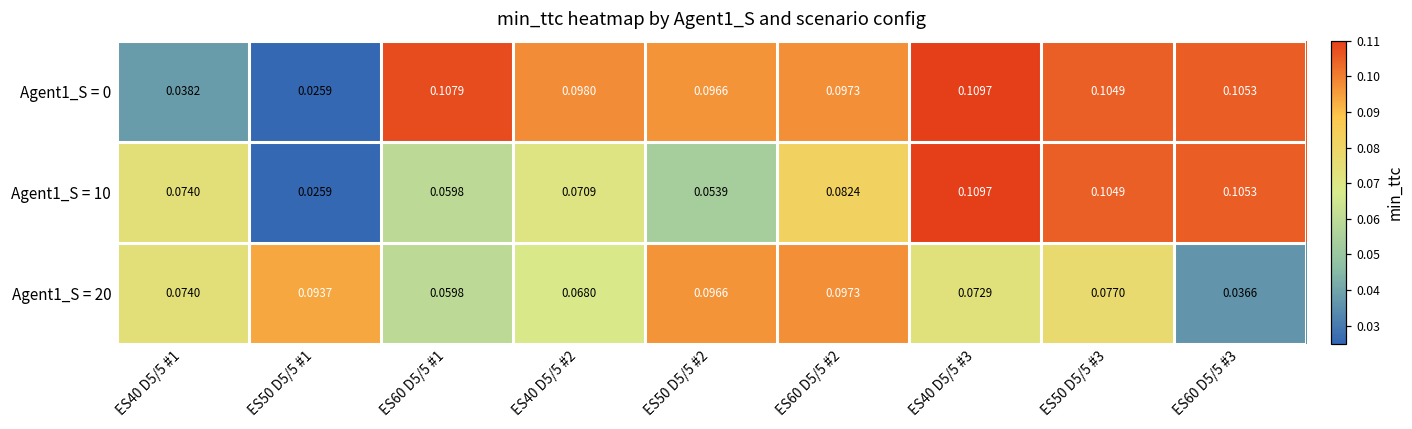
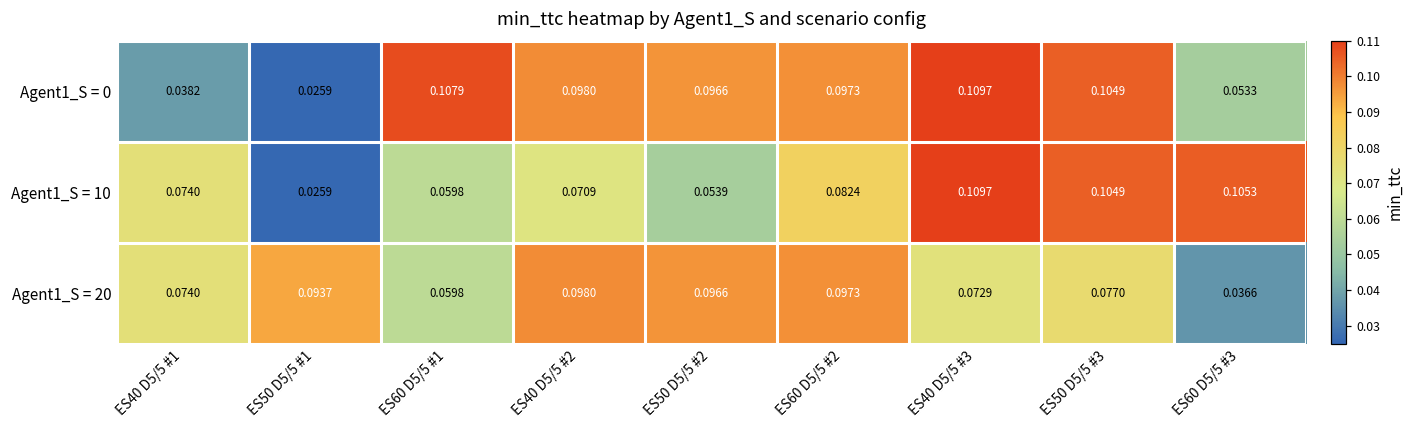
  {
    "Agent1_S = 0": {
      "ES40 D5/5 #1": 0.0382,
      "ES50 D5/5 #1": 0.0259,
      "ES60 D5/5 #1": 0.1079,
      "ES40 D5/5 #2": 0.0980,
      "ES50 D5/5 #2": 0.0966,
      "ES60 D5/5 #2": 0.0973,
      "ES40 D5/5 #3": 0.1097,
      "ES50 D5/5 #3": 0.1049,
-     "ES60 D5/5 #3": 0.1053
+     "ES60 D5/5 #3": 0.0533
    },
    "Agent1_S = 10": {
      "ES40 D5/5 #1": 0.0740,
      "ES50 D5/5 #1": 0.0259,
      "ES60 D5/5 #1": 0.0598,
      "ES40 D5/5 #2": 0.0709,
      "ES50 D5/5 #2": 0.0539,
      "ES60 D5/5 #2": 0.0824,
      "ES40 D5/5 #3": 0.1097,
      "ES50 D5/5 #3": 0.1049,
      "ES60 D5/5 #3": 0.1053
    },
    "Agent1_S = 20": {
      "ES40 D5/5 #1": 0.0740,
      "ES50 D5/5 #1": 0.0937,
      "ES60 D5/5 #1": 0.0598,
-     "ES40 D5/5 #2": 0.0680,
+     "ES40 D5/5 #2": 0.0980,
      "ES50 D5/5 #2": 0.0966,
      "ES60 D5/5 #2": 0.0973,
      "ES40 D5/5 #3": 0.0729,
      "ES50 D5/5 #3": 0.0770,
      "ES60 D5/5 #3": 0.0366
    }
  }
